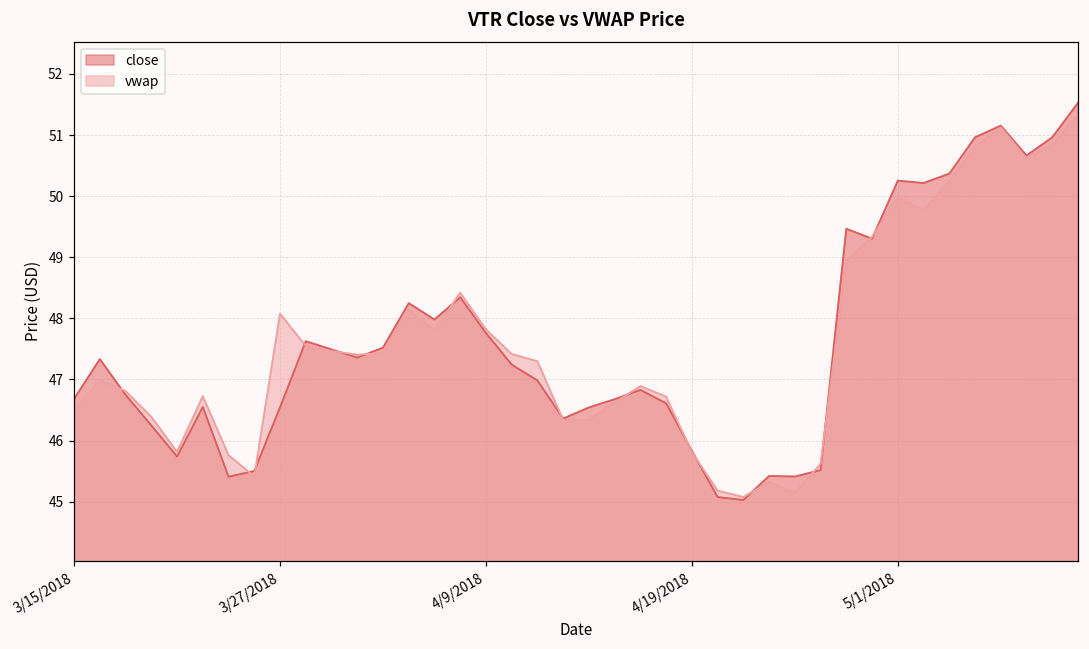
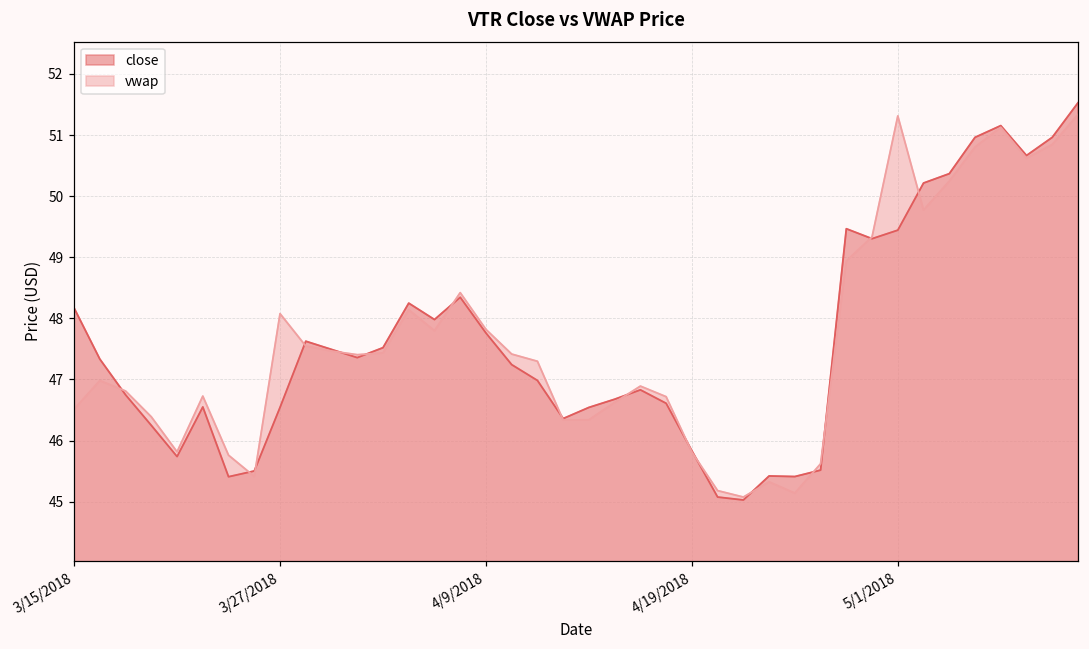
  {
    "close": {
-     "3/15/2018": 46.7,
+     "3/15/2018": 48.2,
      "3/27/2018": 46.5,
      "4/9/2018": 47.8,
-     "5/1/2018": 50.3
+     "5/1/2018": 49.4
    },
    "vwap": {
      "3/15/2018": 46.5,
      "3/27/2018": 48.1,
      "4/9/2018": 47.8,
-     "5/1/2018": 50.0
+     "5/1/2018": 51.3
    }
  }
